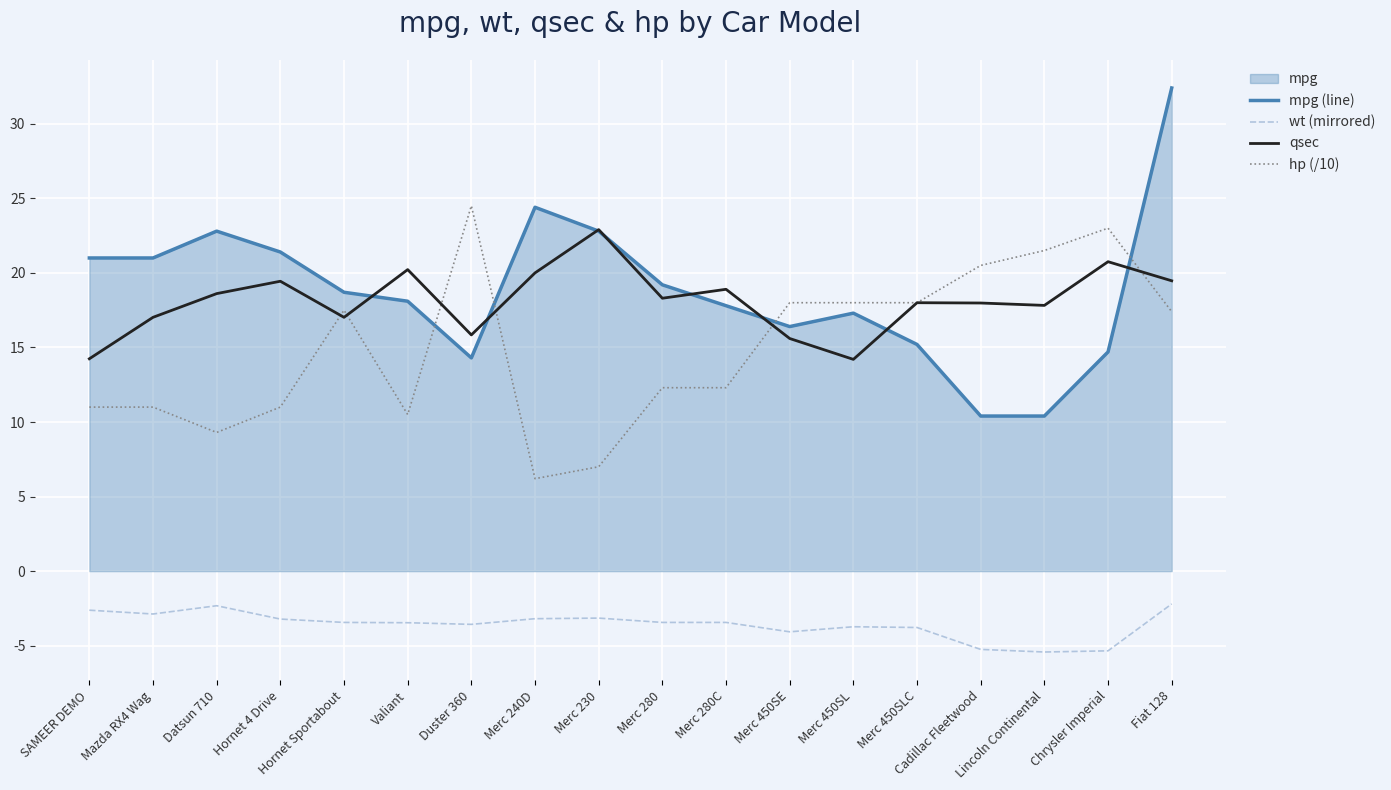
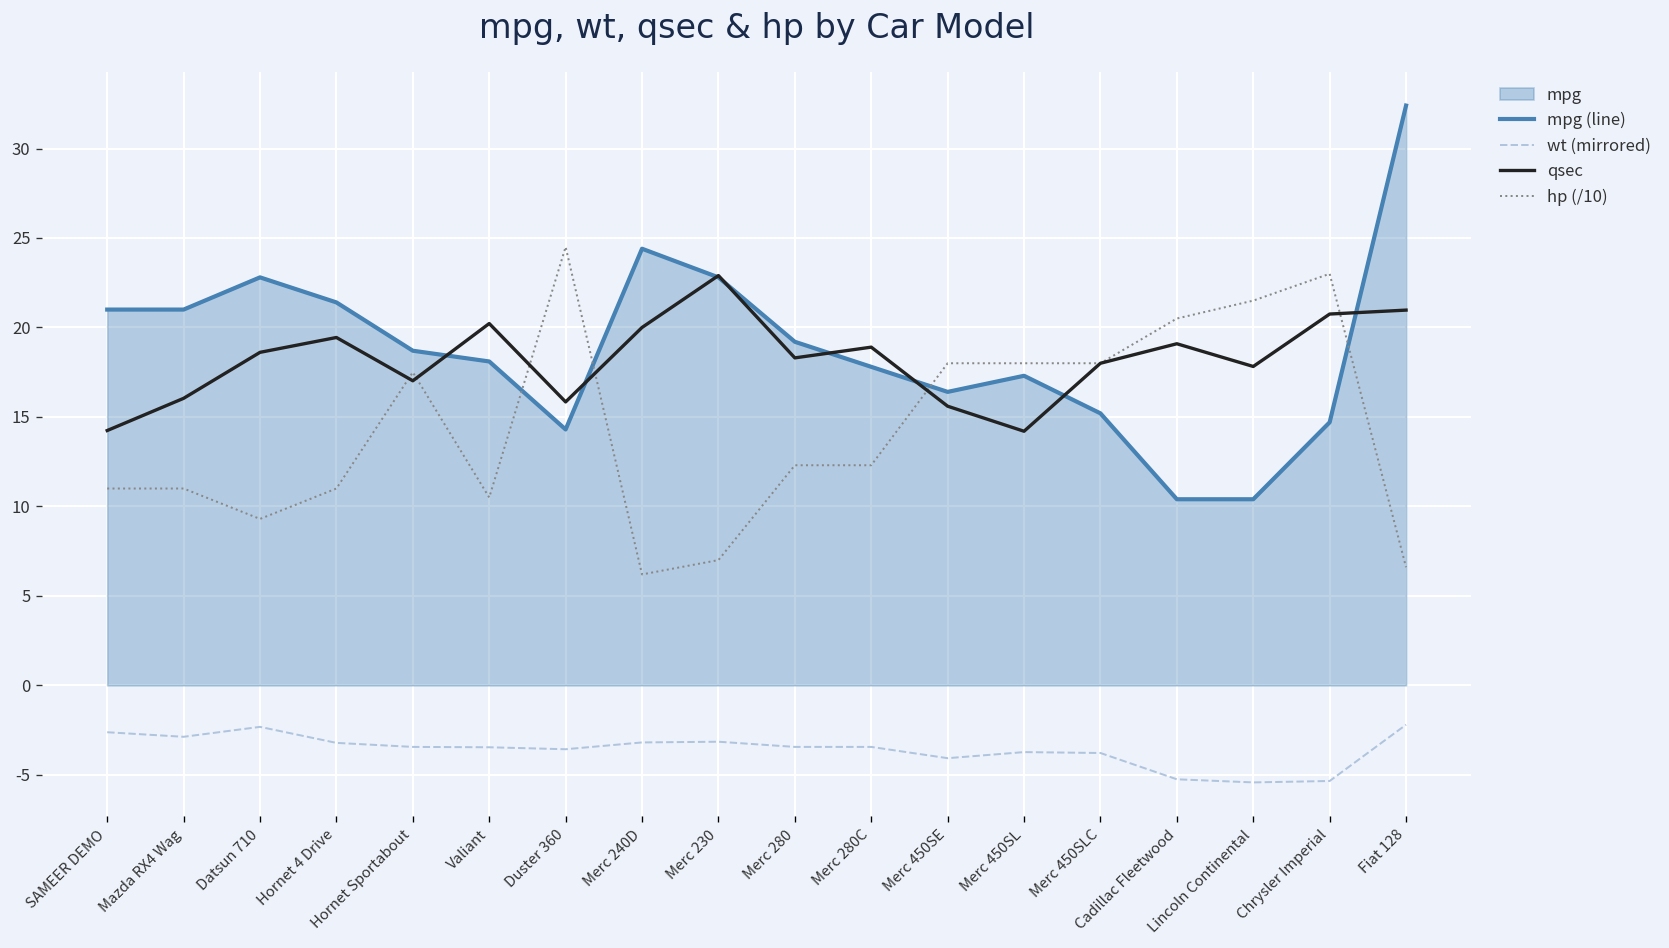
  {
    "qsec": {
      "SAMEER DEMO": 14.2,
-     "Mazda RX4 Wag": 17.0,
+     "Mazda RX4 Wag": 16.0,
      "Datsun 710": 18.6,
      "Hornet 4 Drive": 19.4,
      "Hornet Sportabout": 17.0,
      "Valiant": 20.2,
      "Duster 360": 15.8,
      "Merc 240D": 20.0,
      "Merc 280": 18.3,
      "Merc 280C": 18.9,
      "Merc 450SE": 15.6,
      "Merc 450SL": 14.2,
-     "Cadillac Fleetwood": 18.0,
+     "Cadillac Fleetwood": 19.1,
      "Lincoln Continental": 17.8,
      "Chrysler Imperial": 20.8,
-     "Fiat 128": 19.5
+     "Fiat 128": 21.0
    },
    "hp (/10)": {
      "SAMEER DEMO": 11.0,
      "Mazda RX4 Wag": 11.0,
      "Datsun 710": 9.3,
      "Hornet 4 Drive": 11.0,
      "Hornet Sportabout": 17.5,
      "Valiant": 10.5,
      "Duster 360": 24.5,
      "Merc 240D": 6.2,
      "Merc 230": 7.0,
      "Merc 280": 12.3,
      "Merc 280C": 12.3,
      "Merc 450SE": 18.0,
      "Merc 450SL": 18.0,
      "Cadillac Fleetwood": 20.5,
      "Lincoln Continental": 21.5,
      "Chrysler Imperial": 23.0,
-     "Fiat 128": 17.4
+     "Fiat 128": 6.6
    }
  }
